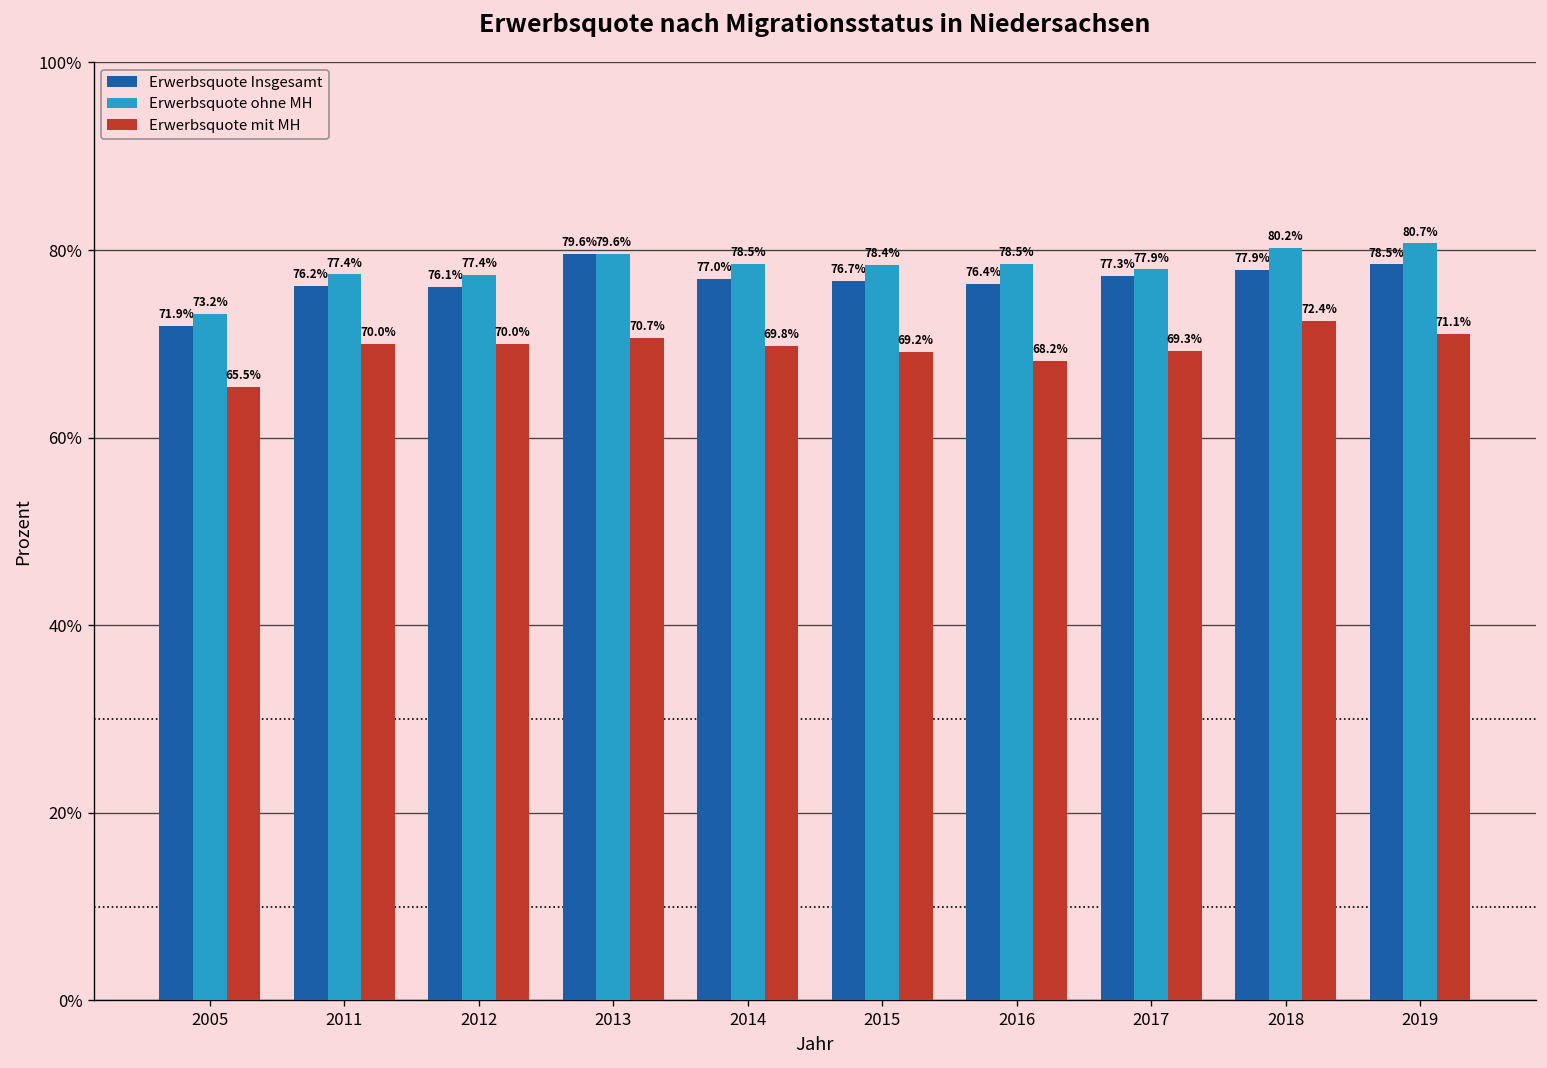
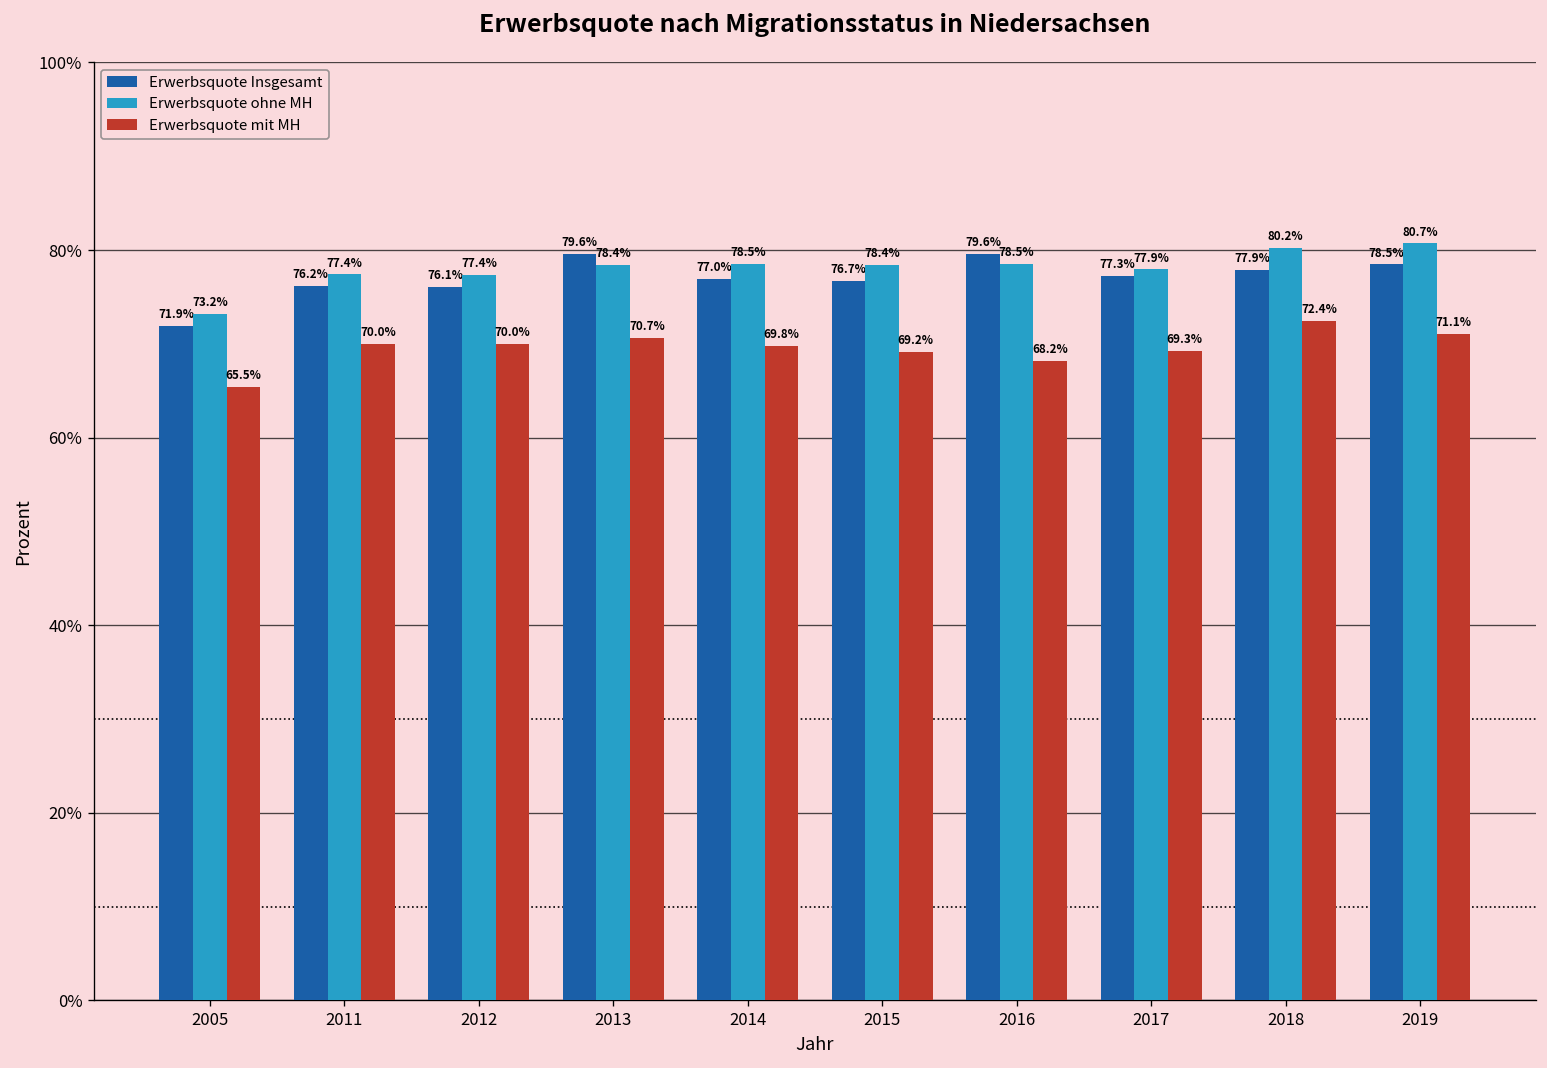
  {
    "Erwerbsquote Insgesamt": {
      "2005": "71.9%",
      "2011": "76.2%",
      "2012": "76.1%",
      "2013": "79.6%",
      "2014": "77.0%",
      "2015": "76.7%",
-     "2016": "76.4%",
+     "2016": "79.6%",
      "2017": "77.3%",
      "2018": "77.9%",
      "2019": "78.5%"
    },
    "Erwerbsquote ohne MH": {
      "2005": "73.2%",
      "2011": "77.4%",
      "2012": "77.4%",
-     "2013": "79.6%",
+     "2013": "78.4%",
      "2014": "78.5%",
      "2015": "78.4%",
      "2016": "78.5%",
      "2017": "77.9%",
      "2018": "80.2%",
      "2019": "80.7%"
    },
    "Erwerbsquote mit MH": {
      "2005": "65.5%",
      "2011": "70.0%",
      "2012": "70.0%",
      "2013": "70.7%",
      "2014": "69.8%",
      "2015": "69.2%",
      "2016": "68.2%",
      "2017": "69.3%",
      "2018": "72.4%",
      "2019": "71.1%"
    }
  }
